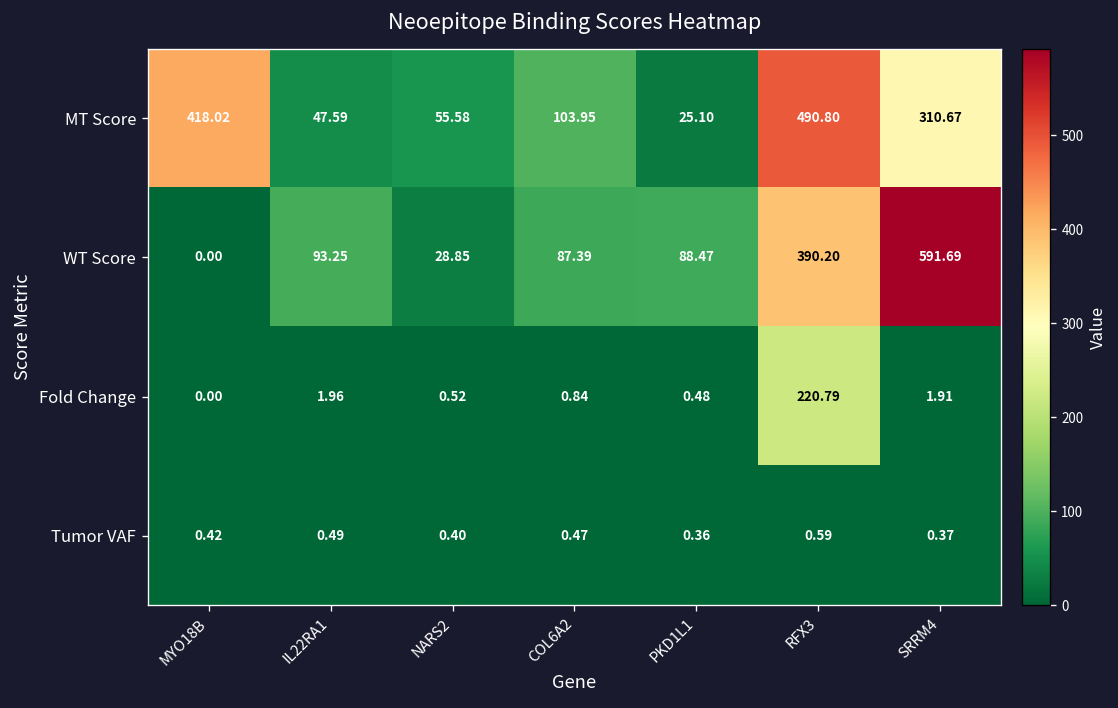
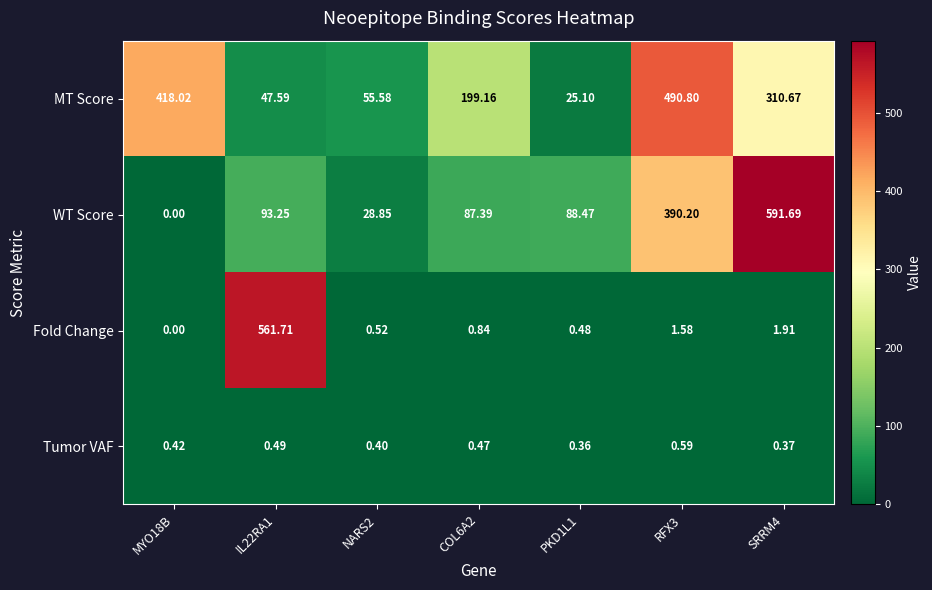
  {
    "MT Score": {
      "MYO18B": 418.02,
      "IL22RA1": 47.59,
      "NARS2": 55.58,
-     "COL6A2": 103.95,
+     "COL6A2": 199.16,
      "PKD1L1": 25.10,
      "RFX3": 490.80,
      "SRRM4": 310.67
    },
    "WT Score": {
      "MYO18B": 0.00,
      "IL22RA1": 93.25,
      "NARS2": 28.85,
      "COL6A2": 87.39,
      "PKD1L1": 88.47,
      "RFX3": 390.20,
      "SRRM4": 591.69
    },
    "Fold Change": {
      "MYO18B": 0.00,
-     "IL22RA1": 1.96,
+     "IL22RA1": 561.71,
      "NARS2": 0.52,
      "COL6A2": 0.84,
      "PKD1L1": 0.48,
-     "RFX3": 220.79,
+     "RFX3": 1.58,
      "SRRM4": 1.91
    },
    "Tumor VAF": {
      "MYO18B": 0.42,
      "IL22RA1": 0.49,
      "NARS2": 0.40,
      "COL6A2": 0.47,
      "PKD1L1": 0.36,
      "RFX3": 0.59,
      "SRRM4": 0.37
    }
  }
